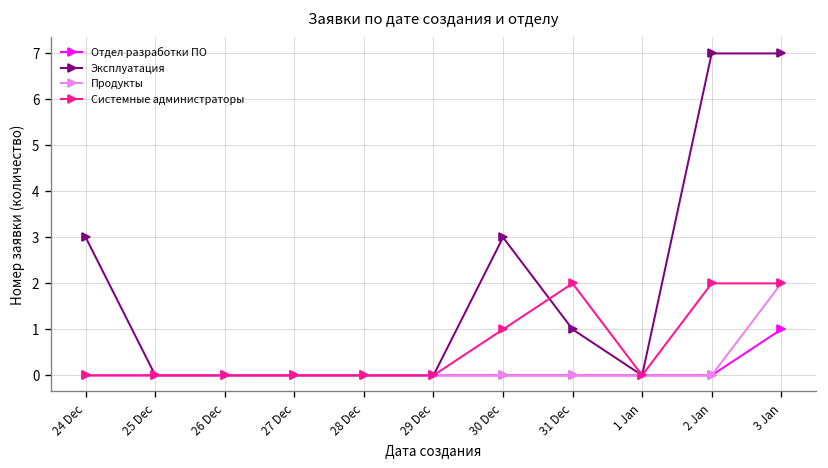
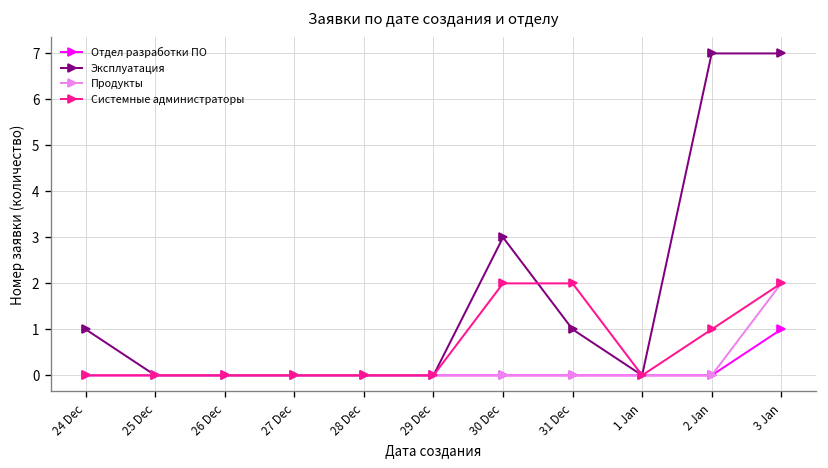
  {
    "Отдел разработки ПО": {
      "3 Jan": 1
    },
    "Эксплуатация": {
-     "24 Dec": 3,
+     "24 Dec": 1,
      "30 Dec": 3,
      "31 Dec": 1,
      "2 Jan": 7,
      "3 Jan": 7
    },
    "Системные администраторы": {
-     "30 Dec": 1,
+     "30 Dec": 2,
      "31 Dec": 2,
-     "2 Jan": 2
+     "2 Jan": 1
    }
  }
